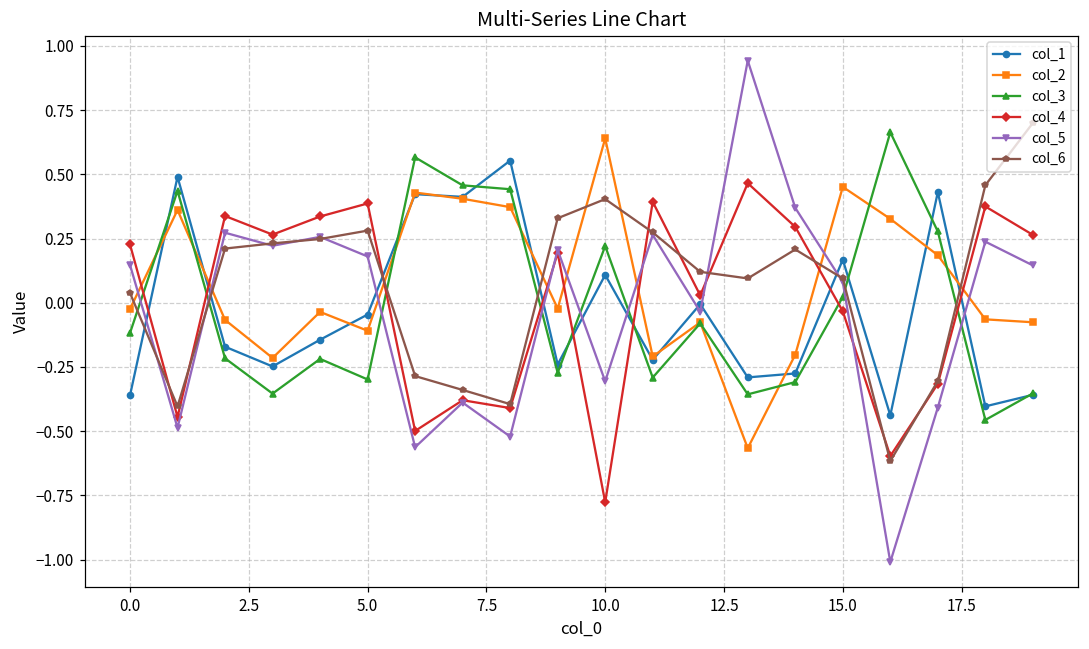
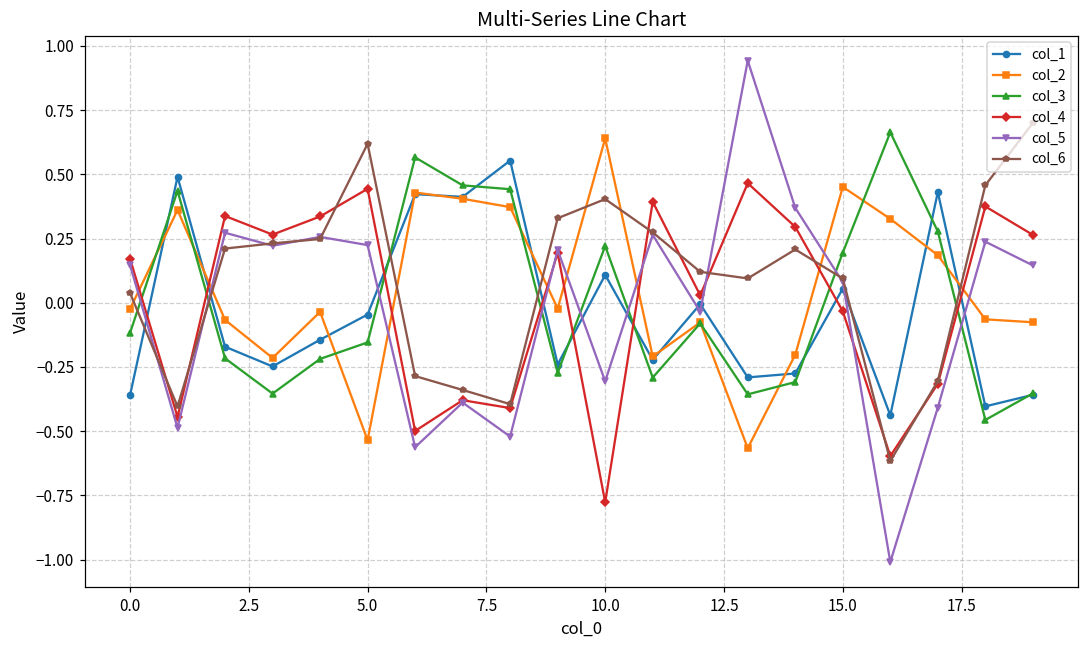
  {
    "col_1": {
      "0.0": -0.36,
      "5.0": -0.05,
      "10.0": 0.11,
-     "15.0": 0.17
+     "15.0": 0.05
    },
    "col_2": {
      "0.0": -0.02,
-     "5.0": -0.11,
+     "5.0": -0.54,
      "10.0": 0.64,
      "15.0": 0.45
    },
    "col_3": {
      "0.0": -0.12,
-     "5.0": -0.30,
+     "5.0": -0.15,
      "10.0": 0.22,
-     "15.0": 0.02
+     "15.0": 0.20
    },
    "col_4": {
-     "0.0": 0.23,
-     "5.0": 0.39,
+     "0.0": 0.17,
+     "5.0": 0.44,
      "10.0": -0.78,
      "15.0": -0.03
    },
    "col_5": {
      "0.0": 0.15,
-     "5.0": 0.18,
+     "5.0": 0.22,
      "10.0": -0.31,
      "15.0": 0.08
    },
    "col_6": {
      "0.0": 0.04,
-     "5.0": 0.28,
+     "5.0": 0.62,
      "10.0": 0.40,
      "15.0": 0.09
    }
  }
